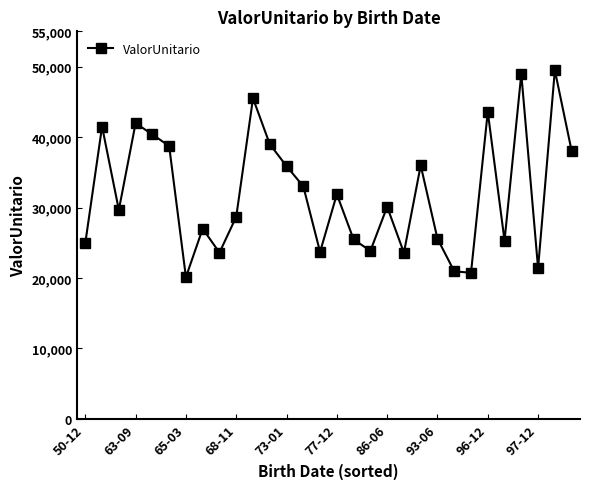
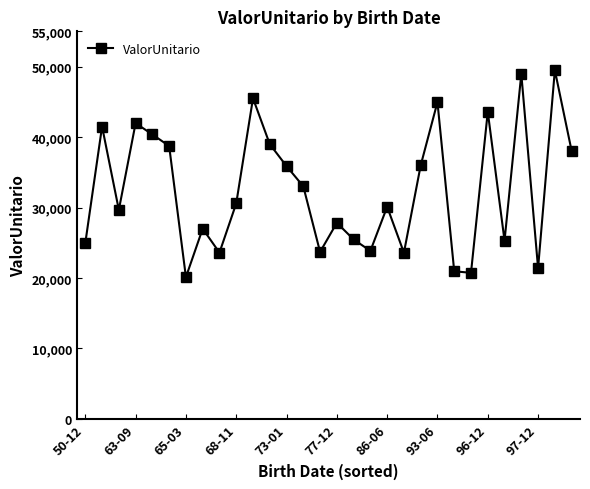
  {
    "50-12": "25,000",
    "63-09": "42,000",
    "65-03": "20,000",
-   "68-11": "29,000",
+   "68-11": "31,000",
    "73-01": "36,000",
-   "77-12": "32,000",
+   "77-12": "28,000",
    "86-06": "30,000",
-   "93-06": "26,000",
+   "93-06": "45,000",
    "96-12": "44,000",
    "97-12": "21,000"
  }
